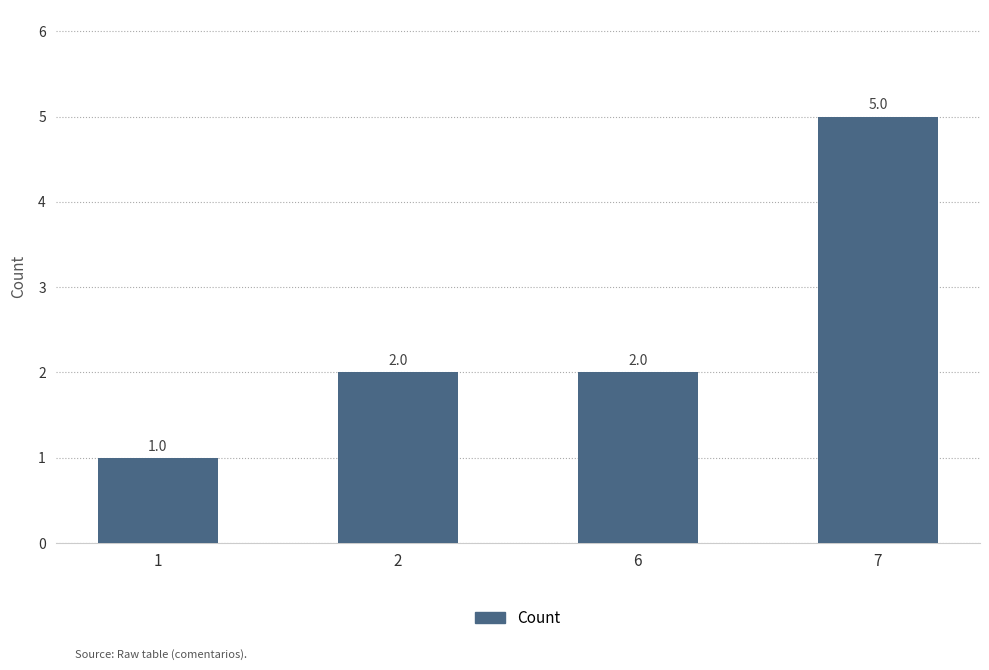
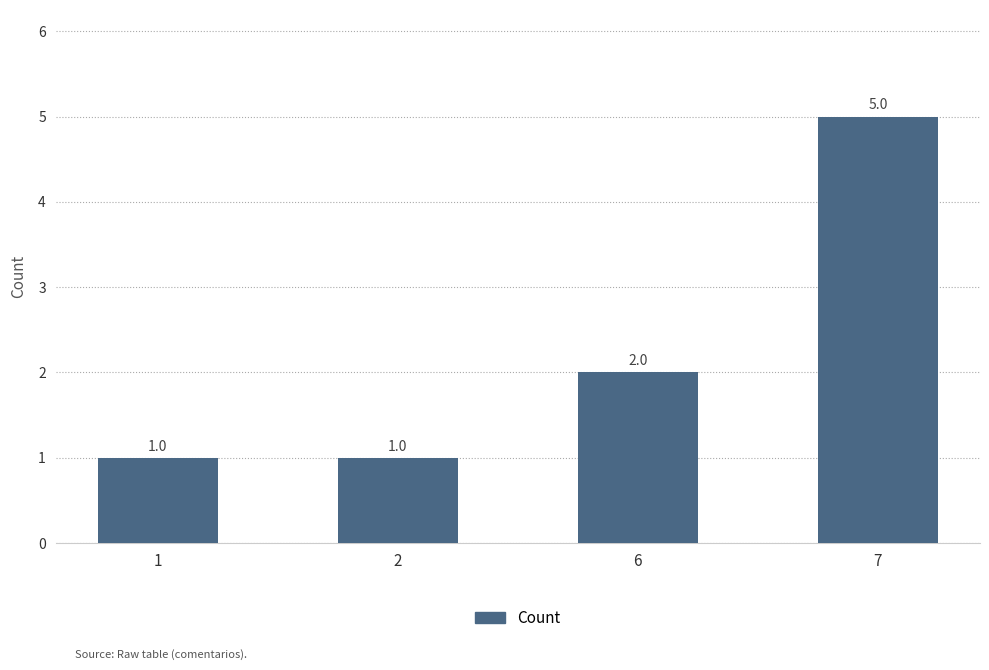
  {
    "1": 1.0,
-   "2": 2.0,
+   "2": 1.0,
    "6": 2.0,
    "7": 5.0
  }
